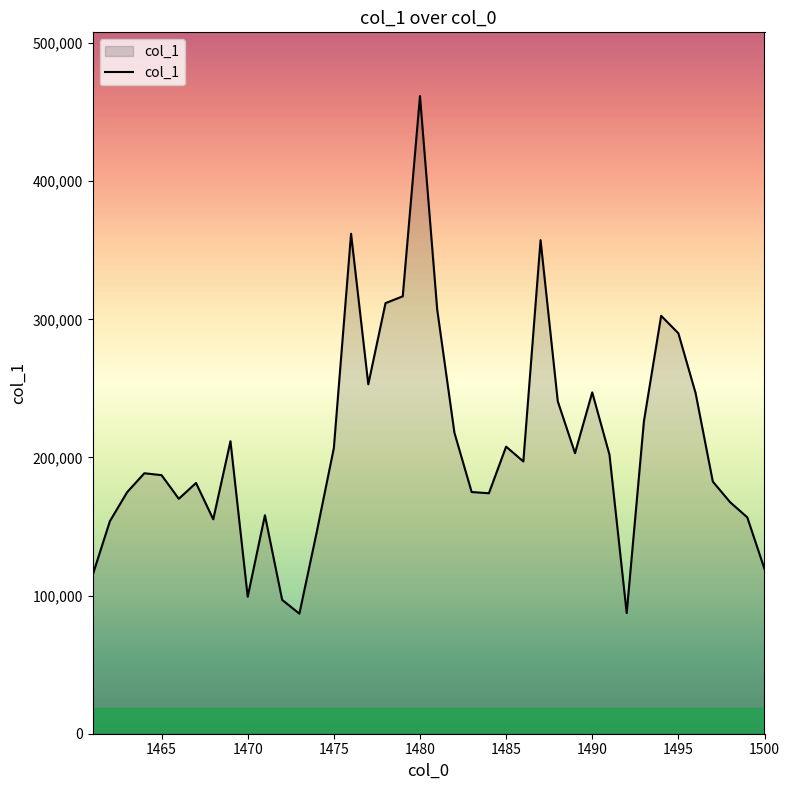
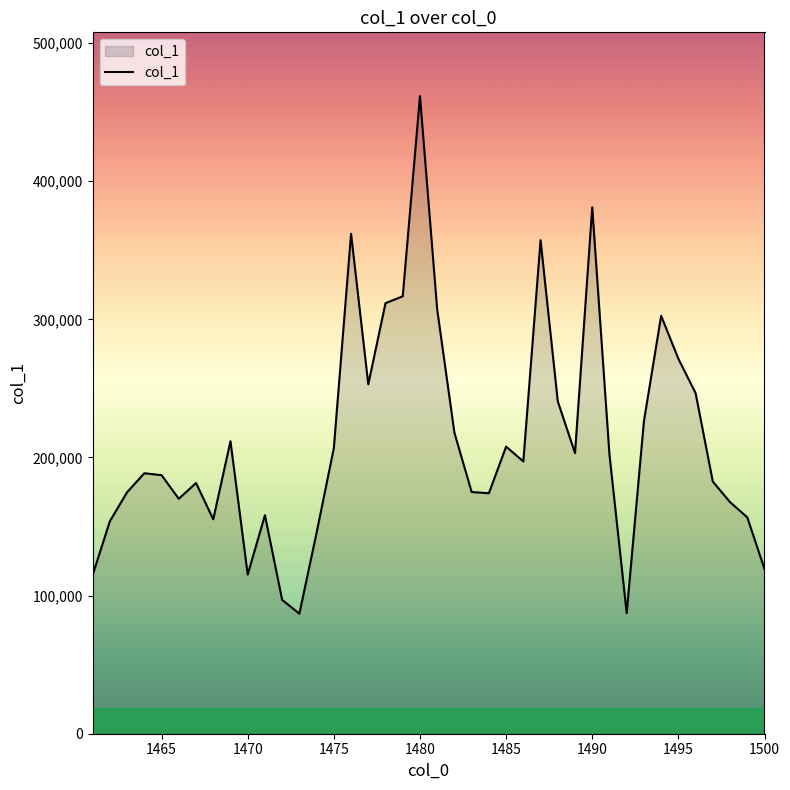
  {
    "1465": "187,000",
-   "1470": "99,000",
+   "1470": "115,000",
    "1475": "207,000",
    "1480": "462,000",
    "1485": "208,000",
-   "1490": "247,000",
-   "1495": "290,000",
+   "1490": "381,000",
+   "1495": "271,000",
    "1500": "119,000"
  }
